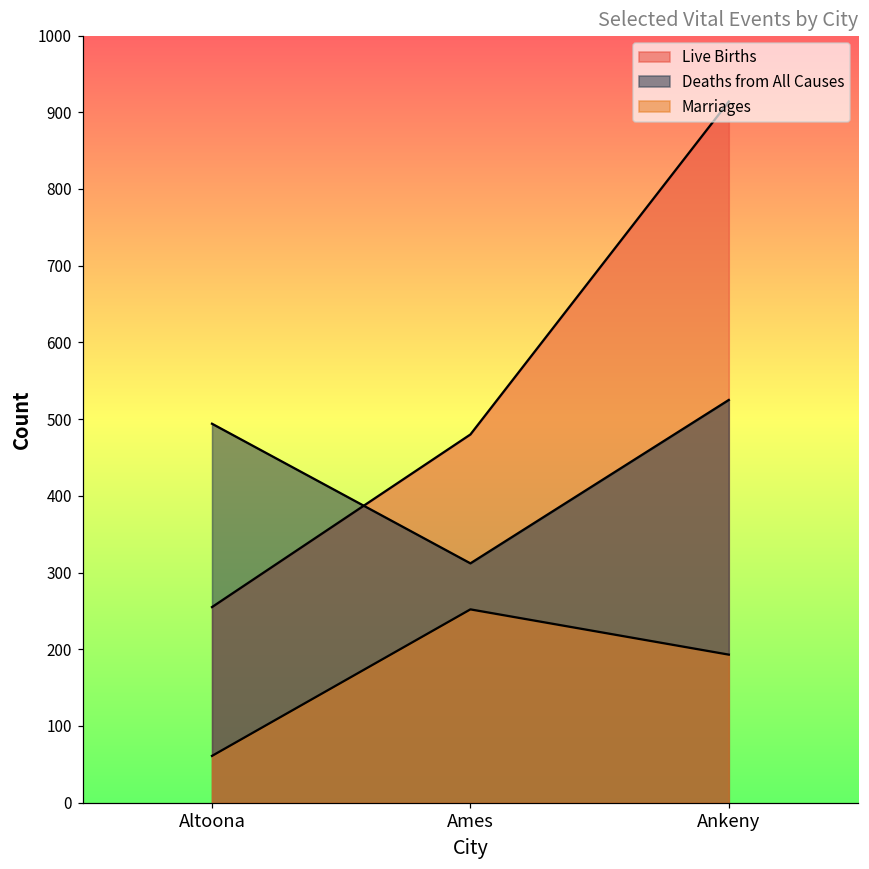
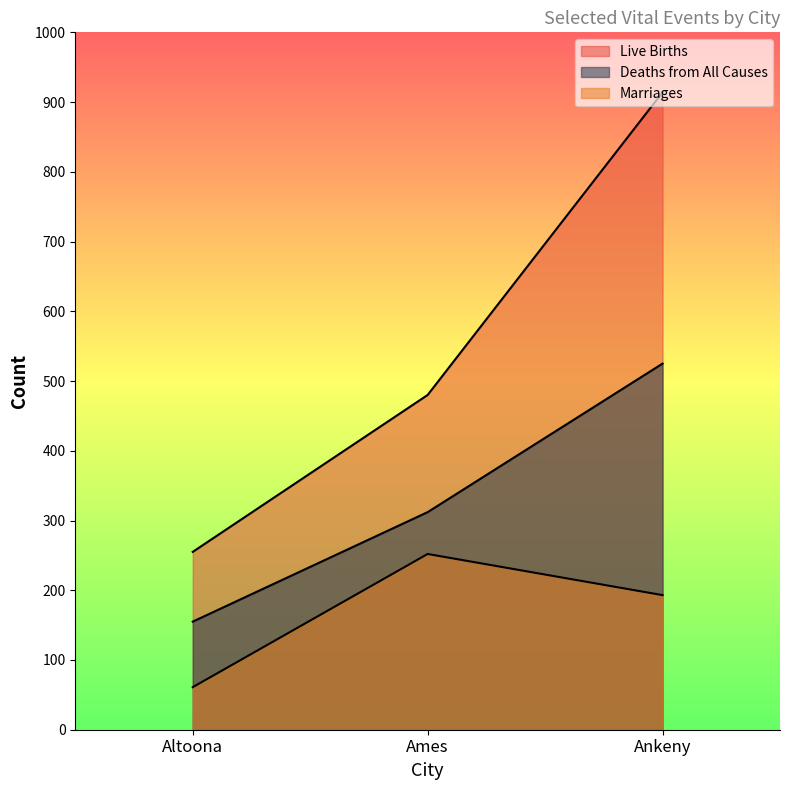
  {
    "Deaths from All Causes": {
-     "Altoona": 490,
+     "Altoona": 160,
      "Ames": 310,
      "Ankeny": 530
    }
  }
